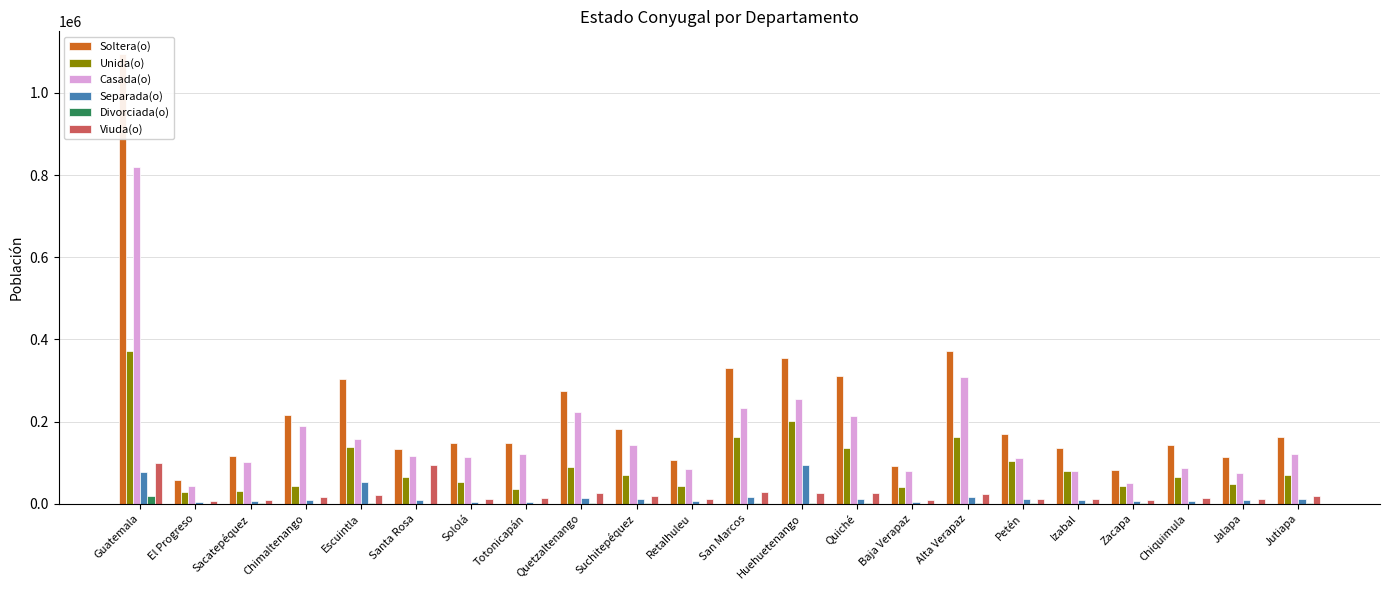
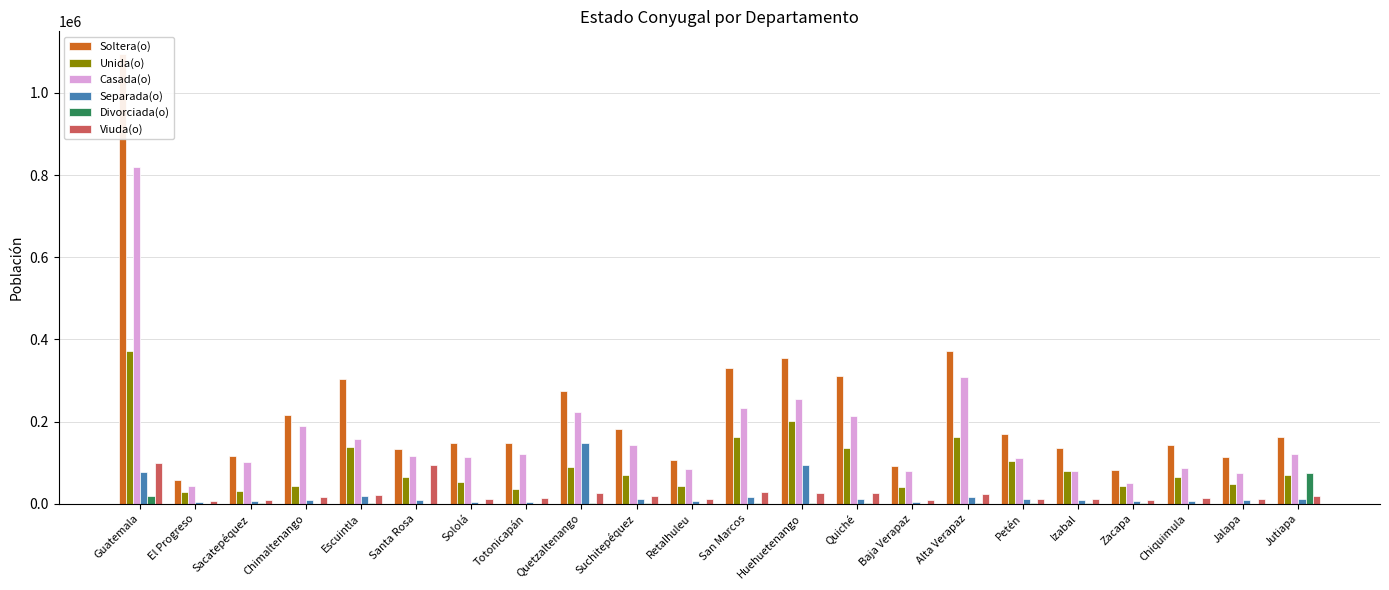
  {
    "Soltera(o)": {
      "El Progreso": 60000,
      "Sacatepéquez": 120000,
      "Chimaltenango": 220000,
      "Escuintla": 300000,
      "Santa Rosa": 130000,
      "Sololá": 150000,
      "Totonicapán": 150000,
      "Quetzaltenango": 270000,
      "Suchitepéquez": 180000,
      "Retalhuleu": 110000,
      "San Marcos": 330000,
      "Huehuetenango": 350000,
      "Quiché": 310000,
      "Baja Verapaz": 90000,
      "Alta Verapaz": 370000,
      "Petén": 170000,
      "Izabal": 140000,
      "Zacapa": 80000,
      "Chiquimula": 140000,
      "Jalapa": 110000,
      "Jutiapa": 160000
    },
    "Unida(o)": {
      "Guatemala": 370000,
      "El Progreso": 30000,
      "Sacatepéquez": 30000,
      "Chimaltenango": 40000,
      "Escuintla": 140000,
      "Santa Rosa": 70000,
      "Sololá": 50000,
      "Totonicapán": 40000,
      "Quetzaltenango": 90000,
      "Suchitepéquez": 70000,
      "Retalhuleu": 40000,
      "San Marcos": 160000,
      "Huehuetenango": 200000,
      "Quiché": 140000,
      "Baja Verapaz": 40000,
      "Alta Verapaz": 160000,
      "Petén": 110000,
      "Izabal": 80000,
      "Zacapa": 40000,
      "Chiquimula": 70000,
      "Jalapa": 50000,
      "Jutiapa": 70000
    },
    "Casada(o)": {
      "Guatemala": 820000,
      "El Progreso": 40000,
      "Sacatepéquez": 100000,
      "Chimaltenango": 190000,
      "Escuintla": 160000,
      "Santa Rosa": 120000,
      "Sololá": 110000,
      "Totonicapán": 120000,
      "Quetzaltenango": 220000,
      "Suchitepéquez": 140000,
      "Retalhuleu": 80000,
      "San Marcos": 230000,
      "Huehuetenango": 260000,
      "Quiché": 210000,
      "Baja Verapaz": 80000,
      "Alta Verapaz": 310000,
      "Petén": 110000,
      "Izabal": 80000,
      "Zacapa": 50000,
      "Chiquimula": 90000,
      "Jalapa": 80000,
      "Jutiapa": 120000
    },
    "Separada(o)": {
      "Guatemala": 80000,
      "Chimaltenango": 10000,
-     "Escuintla": 50000,
+     "Escuintla": 20000,
      "Santa Rosa": 10000,
-     "Quetzaltenango": 10000,
+     "Quetzaltenango": 150000,
      "Suchitepéquez": 10000,
      "Retalhuleu": 10000,
      "San Marcos": 20000,
      "Huehuetenango": 90000,
      "Quiché": 10000,
      "Alta Verapaz": 20000,
      "Petén": 10000,
      "Izabal": 10000,
      "Zacapa": 10000,
      "Chiquimula": 10000,
      "Jalapa": 10000,
      "Jutiapa": 10000
    },
    "Divorciada(o)": {
      "Guatemala": 20000,
-     "Jutiapa": 0
+     "Jutiapa": 70000
    },
    "Viuda(o)": {
      "Guatemala": 100000,
      "El Progreso": 10000,
      "Sacatepéquez": 10000,
      "Chimaltenango": 20000,
      "Escuintla": 20000,
      "Santa Rosa": 90000,
      "Sololá": 10000,
      "Totonicapán": 10000,
      "Quetzaltenango": 30000,
      "Suchitepéquez": 20000,
      "Retalhuleu": 10000,
      "San Marcos": 30000,
      "Huehuetenango": 30000,
      "Quiché": 30000,
      "Baja Verapaz": 10000,
      "Alta Verapaz": 20000,
      "Petén": 10000,
      "Izabal": 10000,
      "Zacapa": 10000,
      "Chiquimula": 10000,
      "Jalapa": 10000,
      "Jutiapa": 20000
    }
  }
